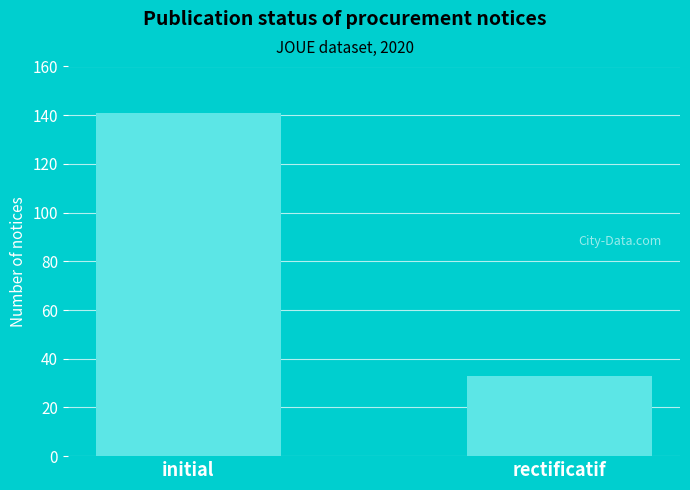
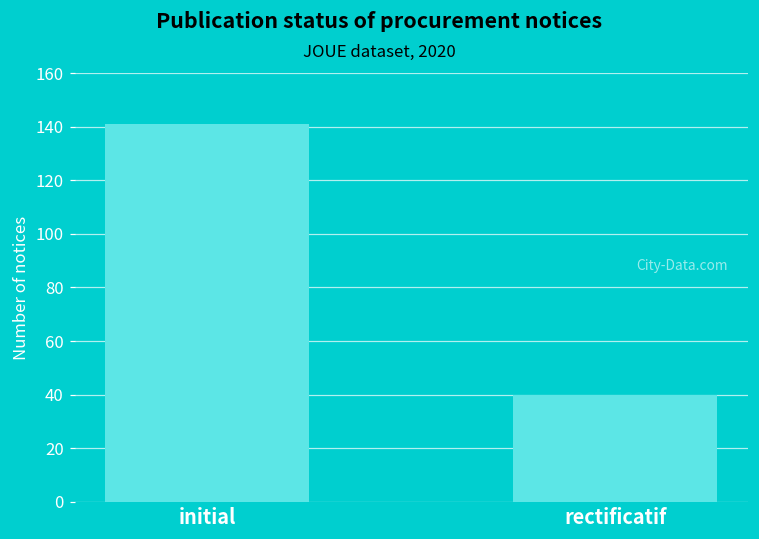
  {
    "initial": 141,
-   "rectificatif": 33
+   "rectificatif": 40
  }
